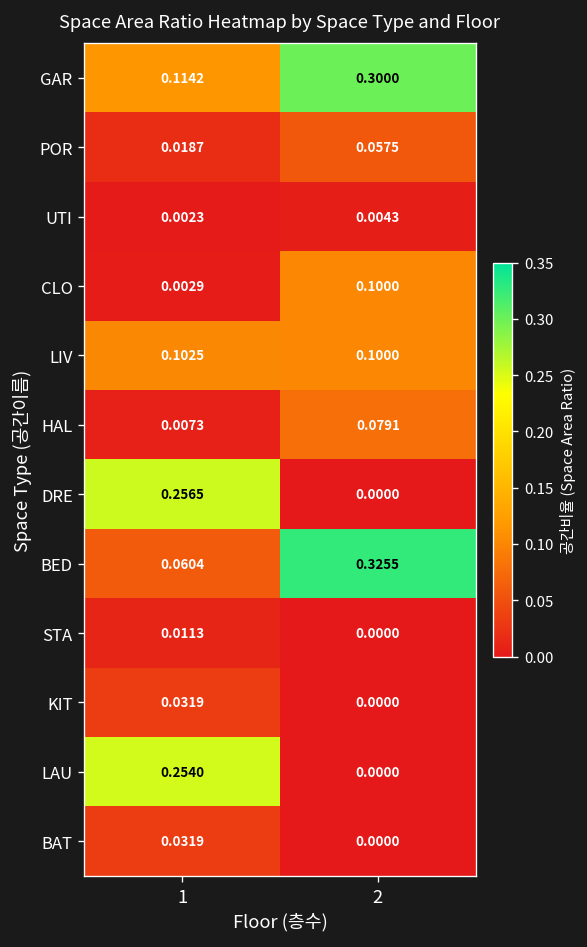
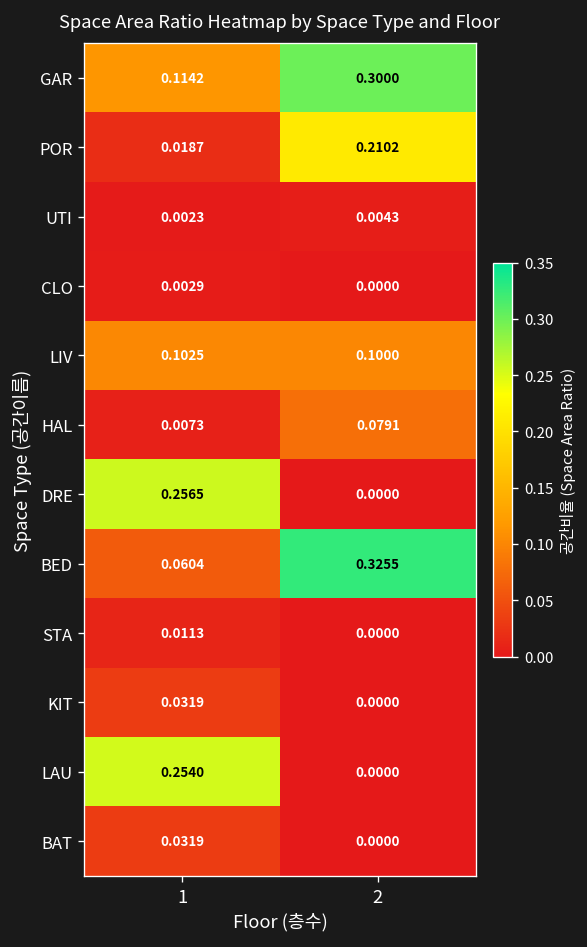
  {
    "GAR": {
      "1": 0.1142,
      "2": 0.3000
    },
    "POR": {
      "1": 0.0187,
-     "2": 0.0575
+     "2": 0.2102
    },
    "UTI": {
      "1": 0.0023,
      "2": 0.0043
    },
    "CLO": {
      "1": 0.0029,
-     "2": 0.1000
+     "2": 0.0000
    },
    "LIV": {
      "1": 0.1025,
      "2": 0.1000
    },
    "HAL": {
      "1": 0.0073,
      "2": 0.0791
    },
    "DRE": {
      "1": 0.2565,
      "2": 0.0000
    },
    "BED": {
      "1": 0.0604,
      "2": 0.3255
    },
    "STA": {
      "1": 0.0113,
      "2": 0.0000
    },
    "KIT": {
      "1": 0.0319,
      "2": 0.0000
    },
    "LAU": {
      "1": 0.2540,
      "2": 0.0000
    },
    "BAT": {
      "1": 0.0319,
      "2": 0.0000
    }
  }
